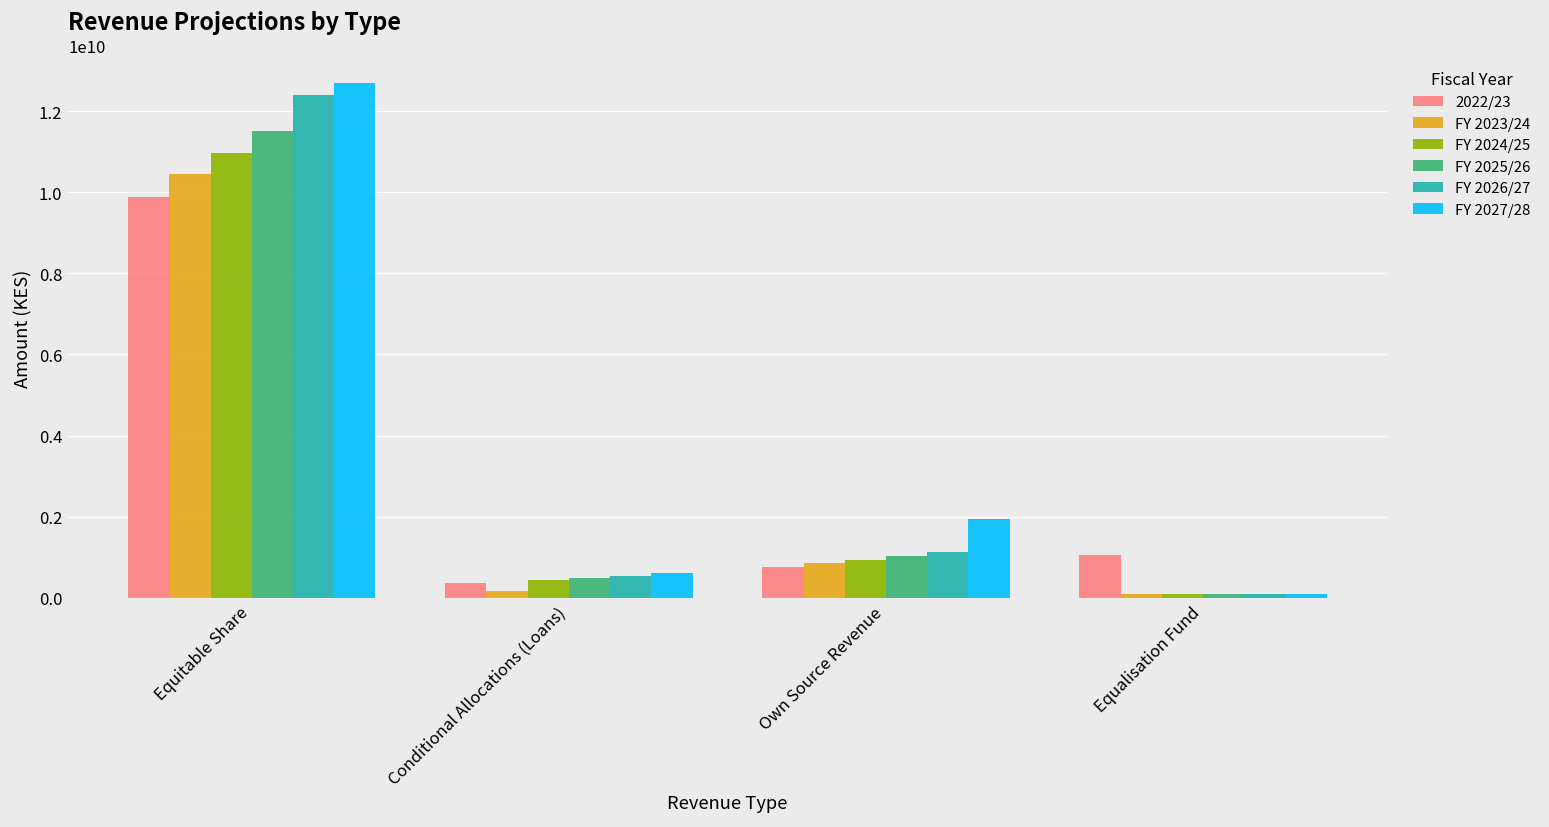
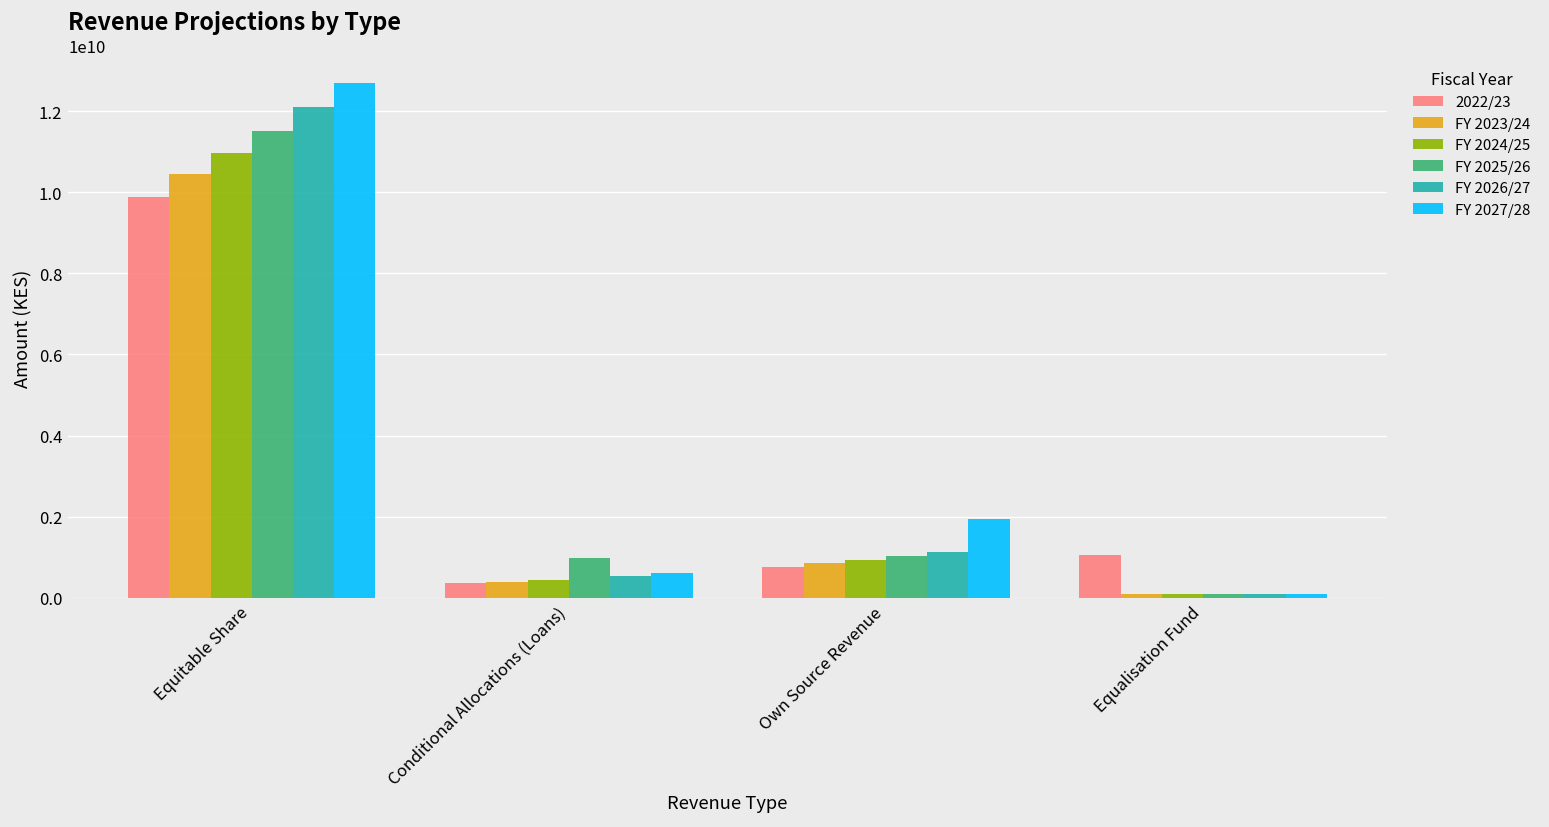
  {
    "2022/23": {
      "Equitable Share": 9900000000,
      "Conditional Allocations (Loans)": 400000000,
      "Own Source Revenue": 800000000,
      "Equalisation Fund": 1000000000
    },
    "FY 2023/24": {
      "Equitable Share": 10400000000,
-     "Conditional Allocations (Loans)": 200000000,
+     "Conditional Allocations (Loans)": 400000000,
      "Own Source Revenue": 900000000,
      "Equalisation Fund": 100000000
    },
    "FY 2024/25": {
      "Equitable Share": 11000000000,
      "Conditional Allocations (Loans)": 400000000,
      "Own Source Revenue": 900000000,
      "Equalisation Fund": 100000000
    },
    "FY 2025/26": {
      "Equitable Share": 11500000000,
-     "Conditional Allocations (Loans)": 500000000,
+     "Conditional Allocations (Loans)": 1000000000,
      "Own Source Revenue": 1000000000,
      "Equalisation Fund": 100000000
    },
    "FY 2026/27": {
-     "Equitable Share": 12400000000,
+     "Equitable Share": 12100000000,
      "Conditional Allocations (Loans)": 500000000,
      "Own Source Revenue": 1100000000,
      "Equalisation Fund": 100000000
    },
    "FY 2027/28": {
      "Equitable Share": 12700000000,
      "Conditional Allocations (Loans)": 600000000,
      "Own Source Revenue": 1900000000,
      "Equalisation Fund": 100000000
    }
  }
